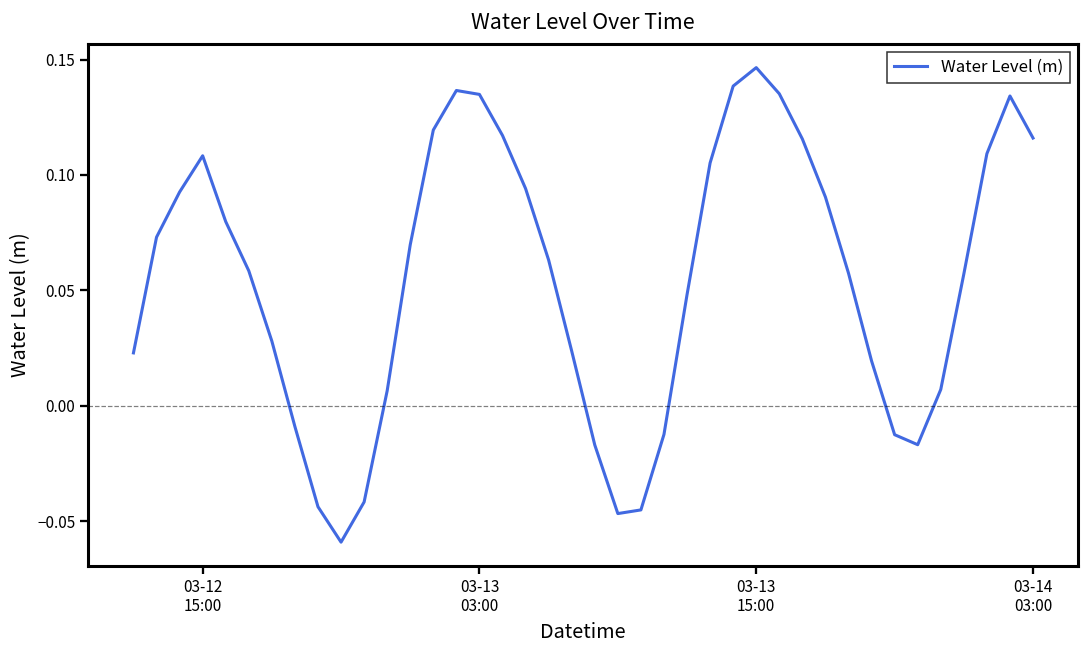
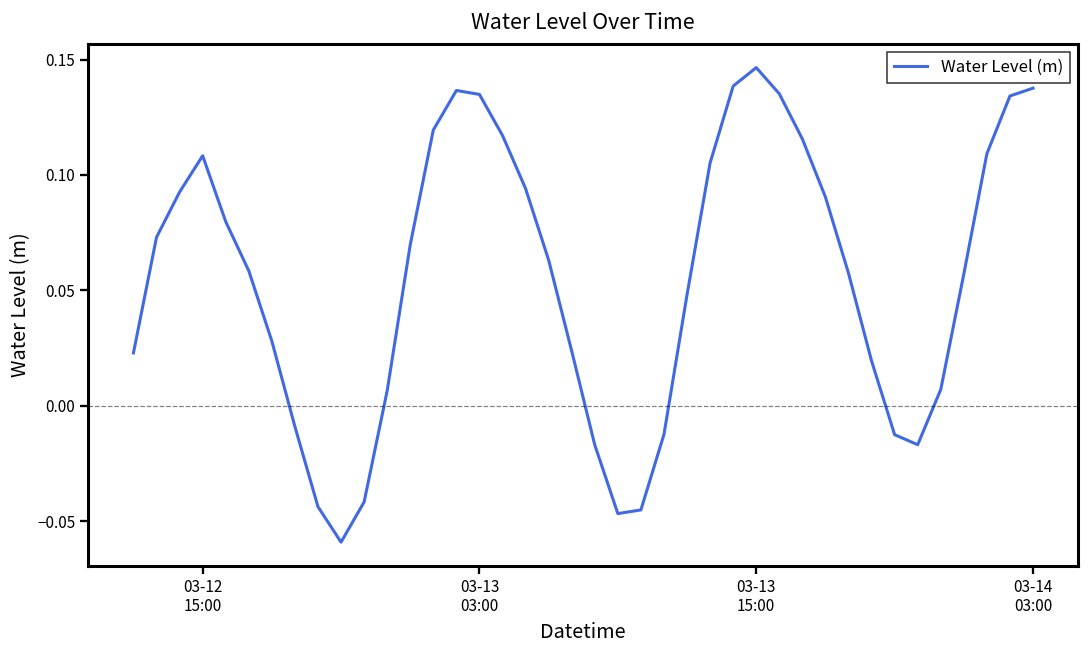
  {
    "03-12 15:00": 0.108,
    "03-13 03:00": 0.135,
    "03-13 15:00": 0.147,
-   "03-14 03:00": 0.116
+   "03-14 03:00": 0.138
  }
